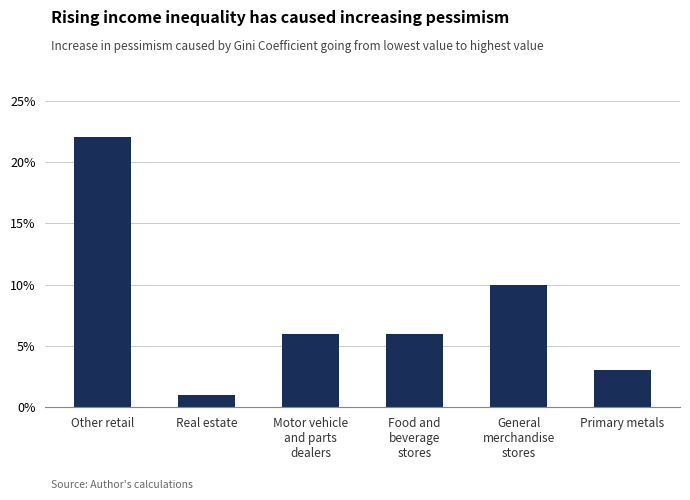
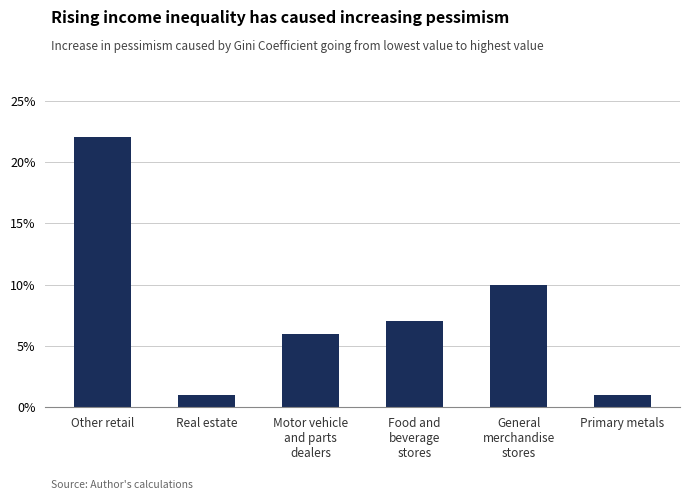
  {
    "Other retail": "22%",
    "Real estate": "1%",
    "Motor vehicle and parts dealers": "6%",
-   "Food and beverage stores": "6%",
+   "Food and beverage stores": "7%",
    "General merchandise stores": "10%",
-   "Primary metals": "3%"
+   "Primary metals": "1%"
  }
